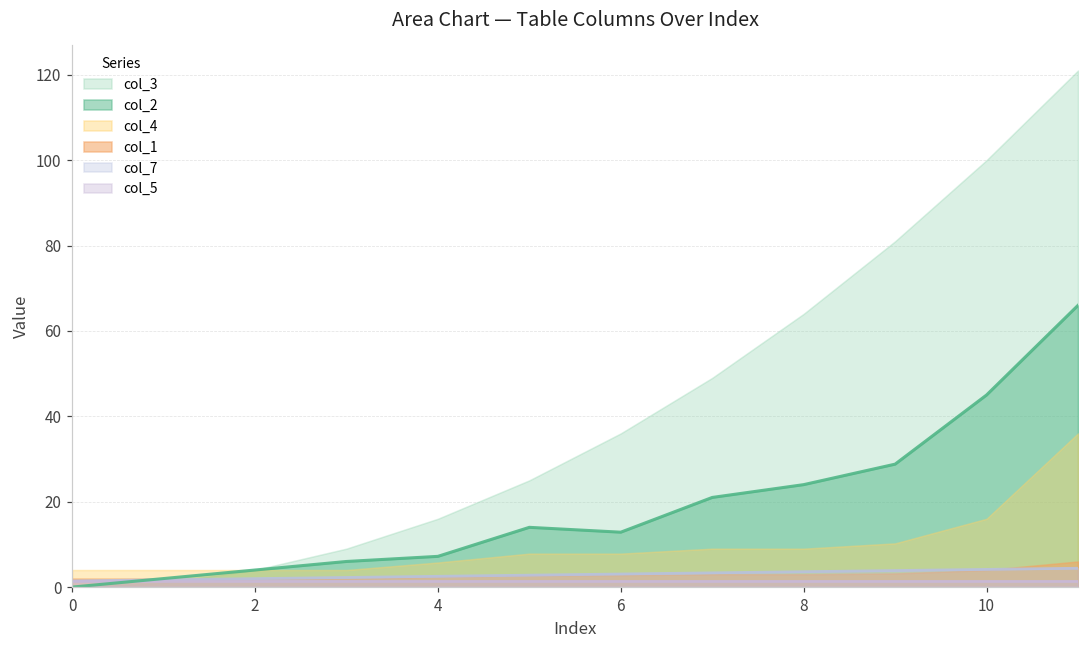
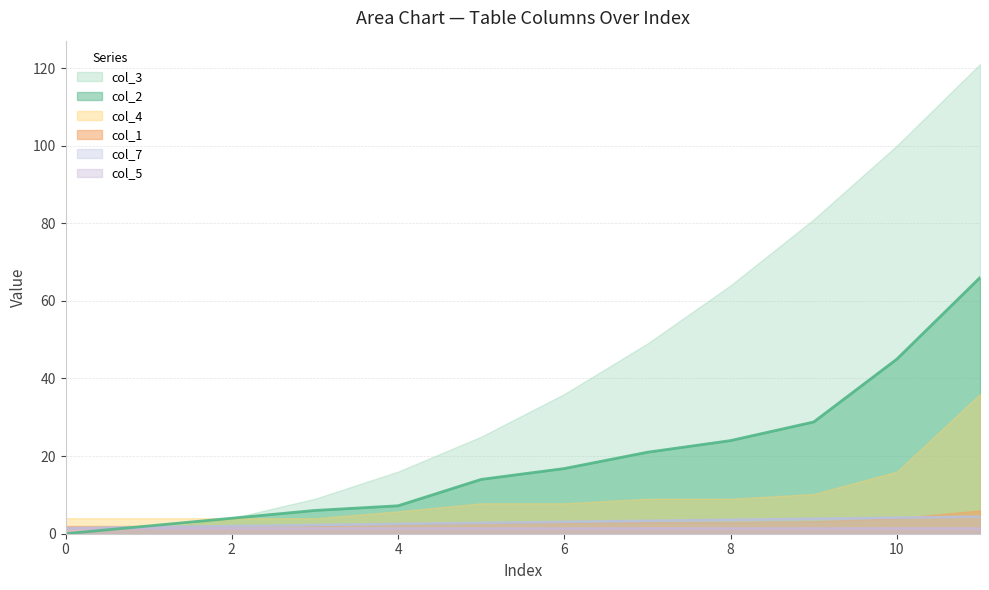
  {
    "col_2": {
      "4": 7,
-     "6": 13,
+     "6": 17,
      "8": 24,
      "10": 45
    }
  }
